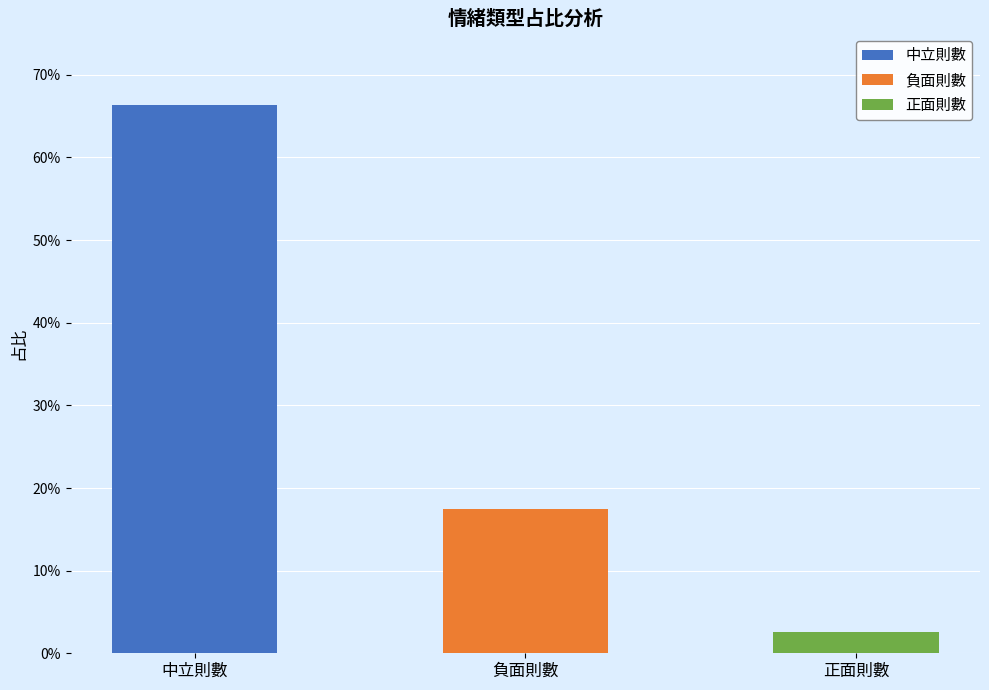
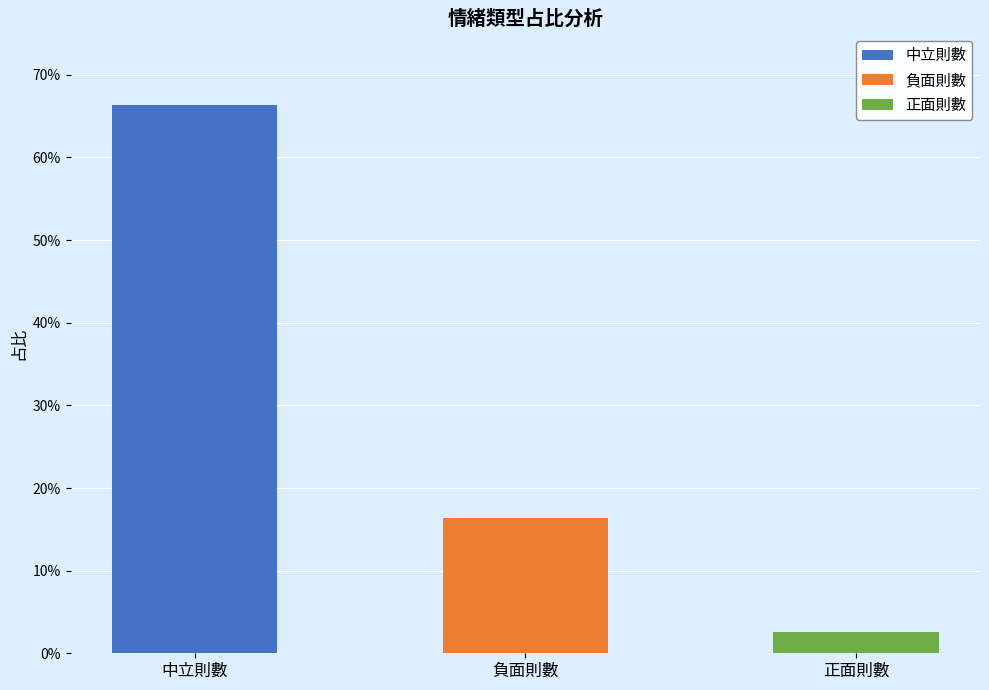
  {
    "中立則數": "66%",
-   "負面則數": "17%",
+   "負面則數": "16%",
    "正面則數": "3%"
  }
